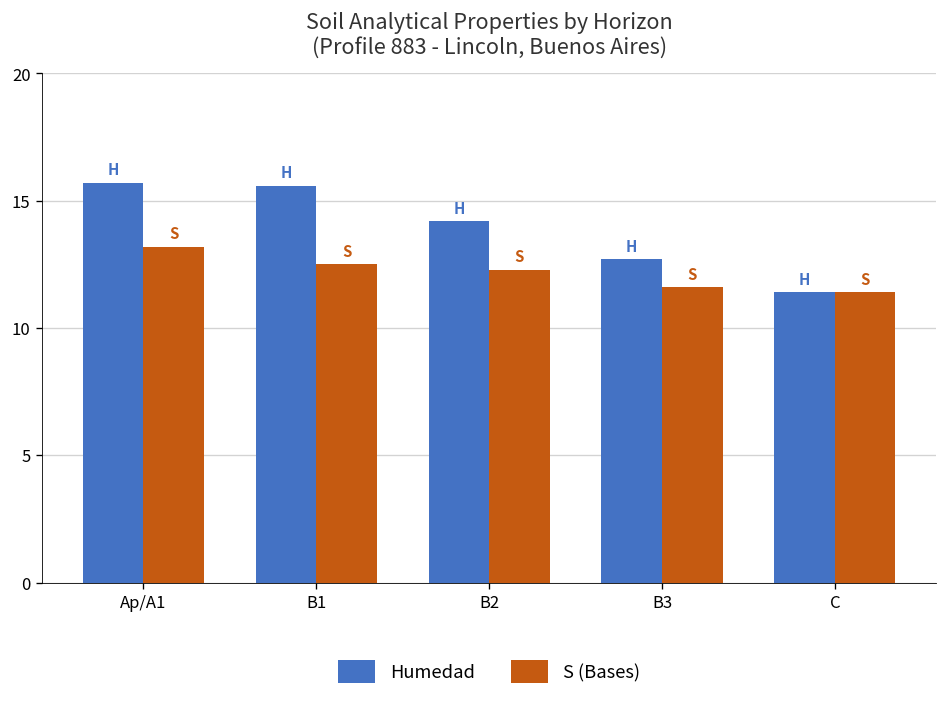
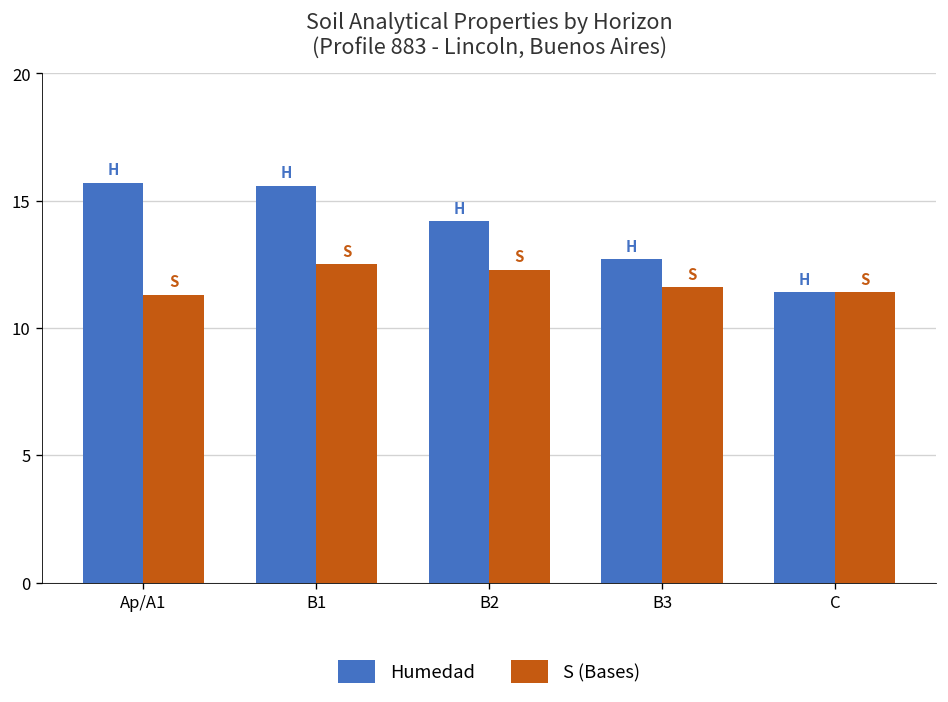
  {
    "Humedad": {
      "Ap/A1": 15.7,
      "B1": 15.6,
      "B2": 14.2,
      "B3": 12.7,
      "C": 11.4
    },
    "S (Bases)": {
-     "Ap/A1": 13.2,
+     "Ap/A1": 11.3,
      "B1": 12.5,
      "B2": 12.3,
      "B3": 11.6,
      "C": 11.4
    }
  }
